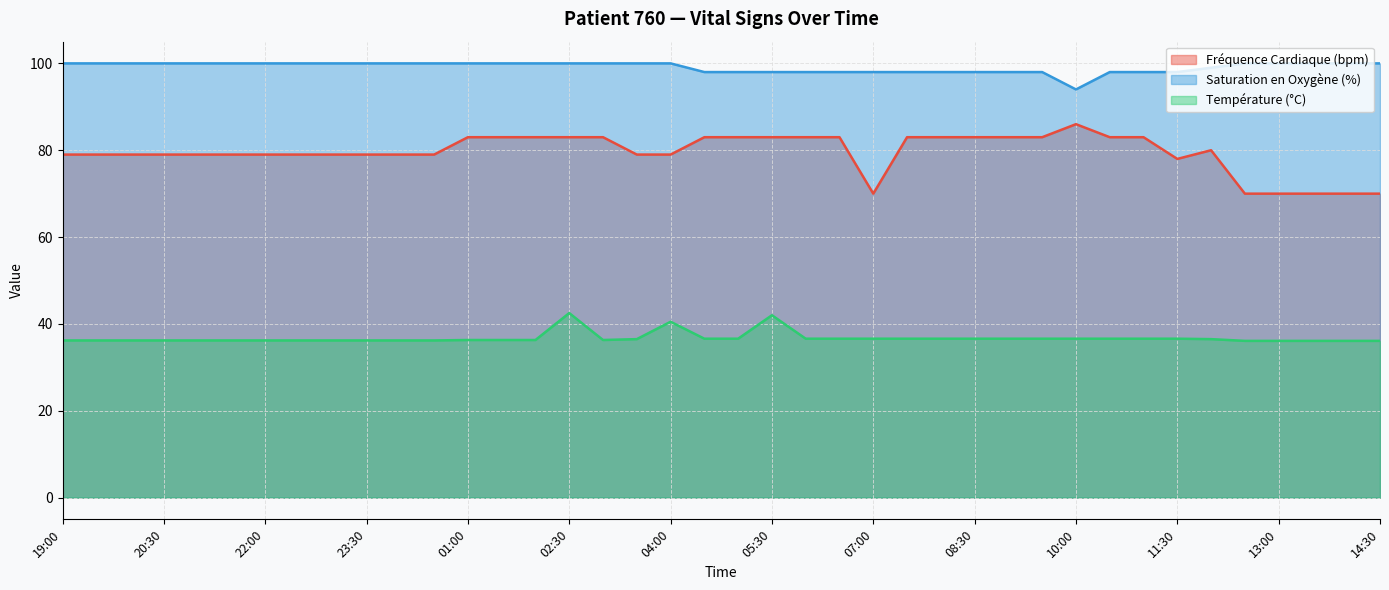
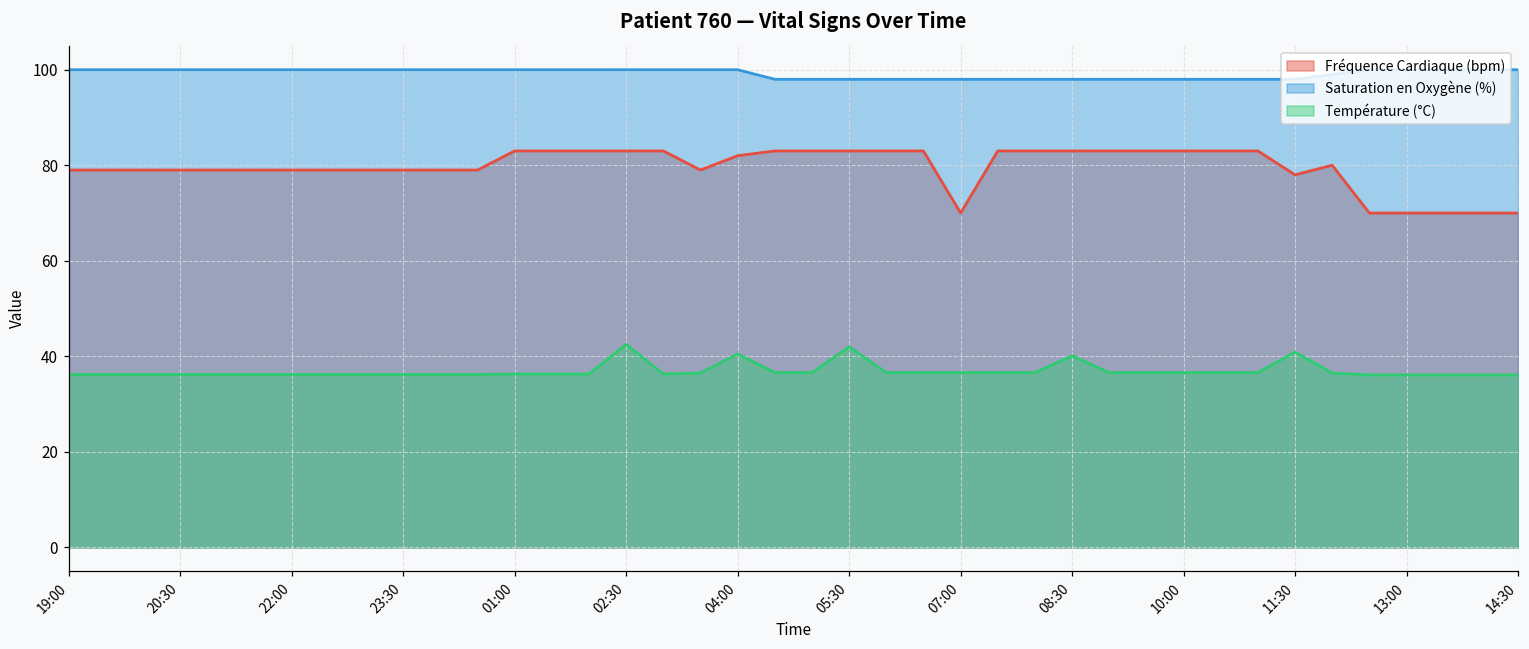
  {
    "Fréquence Cardiaque (bpm)": {
      "19:00": 79,
      "20:30": 79,
      "22:00": 79,
      "23:30": 79,
      "01:00": 83,
      "02:30": 83,
-     "04:00": 79,
+     "04:00": 82,
      "05:30": 83,
      "07:00": 70,
      "08:30": 83,
-     "10:00": 86,
+     "10:00": 83,
      "11:30": 78,
      "13:00": 70,
      "14:30": 70
    },
    "Saturation en Oxygène (%)": {
      "19:00": 100,
      "20:30": 100,
      "22:00": 100,
      "23:30": 100,
      "01:00": 100,
      "02:30": 100,
      "04:00": 100,
      "05:30": 98,
      "07:00": 98,
      "08:30": 98,
-     "10:00": 94,
+     "10:00": 98,
      "14:30": 100
    },
    "Température (°C)": {
      "19:00": 36,
      "20:30": 36,
      "22:00": 36,
      "23:30": 36,
      "01:00": 36,
      "02:30": 43,
      "04:00": 41,
      "05:30": 42,
      "07:00": 37,
-     "08:30": 37,
+     "08:30": 40,
      "10:00": 37,
-     "11:30": 37,
+     "11:30": 41,
      "13:00": 36,
      "14:30": 36
    }
  }
